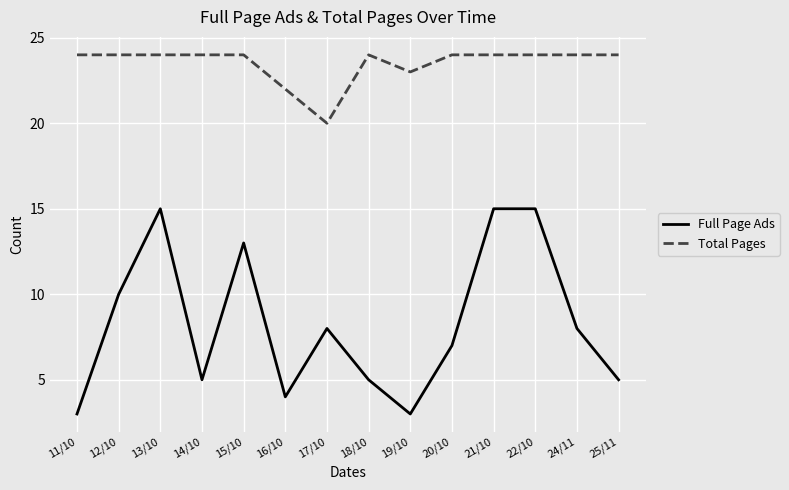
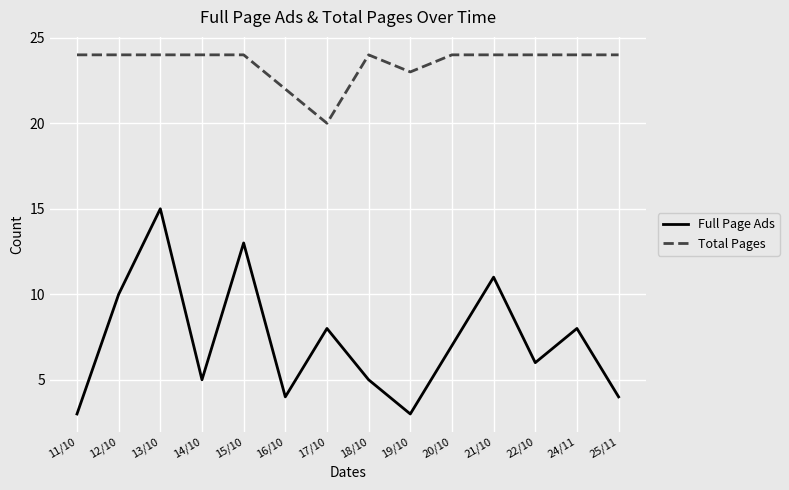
  {
    "Full Page Ads": {
      "11/10": 3,
      "12/10": 10,
      "13/10": 15,
      "14/10": 5,
      "15/10": 13,
      "16/10": 4,
      "17/10": 8,
      "18/10": 5,
      "19/10": 3,
      "20/10": 7,
-     "21/10": 15,
-     "22/10": 15,
+     "21/10": 11,
+     "22/10": 6,
      "24/11": 8,
-     "25/11": 5
+     "25/11": 4
    },
    "Total Pages": {
      "11/10": 24,
      "12/10": 24,
      "13/10": 24,
      "14/10": 24,
      "15/10": 24,
      "16/10": 22,
      "17/10": 20,
      "18/10": 24,
      "19/10": 23,
      "20/10": 24,
      "21/10": 24,
      "22/10": 24,
      "24/11": 24,
      "25/11": 24
    }
  }
